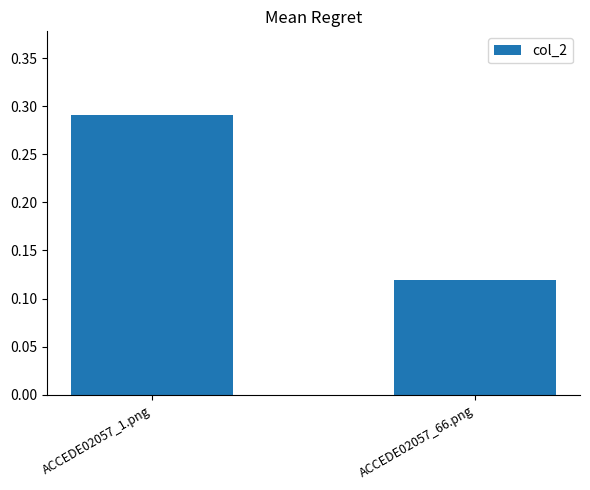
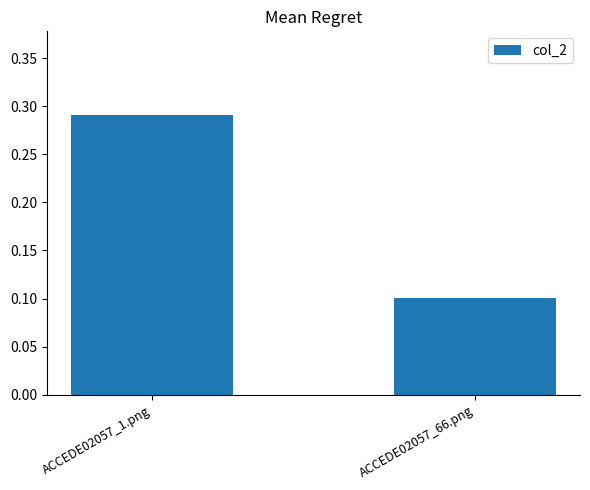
  {
    "ACCEDE02057_1.png": 0.29,
-   "ACCEDE02057_66.png": 0.12
+   "ACCEDE02057_66.png": 0.10
  }
